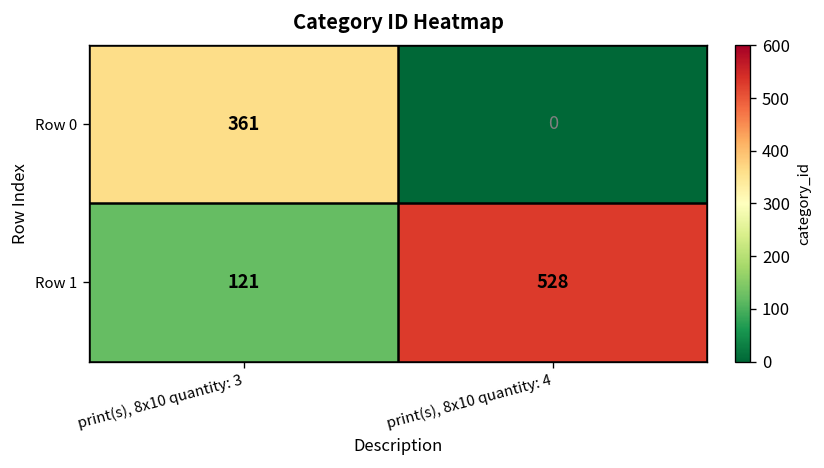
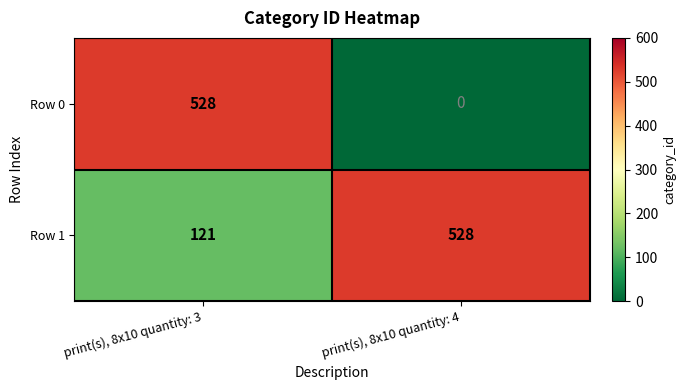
  {
    "Row 0": {
-     "print(s), 8x10 quantity: 3": 361,
+     "print(s), 8x10 quantity: 3": 528,
      "print(s), 8x10 quantity: 4": 0
    },
    "Row 1": {
      "print(s), 8x10 quantity: 3": 121,
      "print(s), 8x10 quantity: 4": 528
    }
  }
